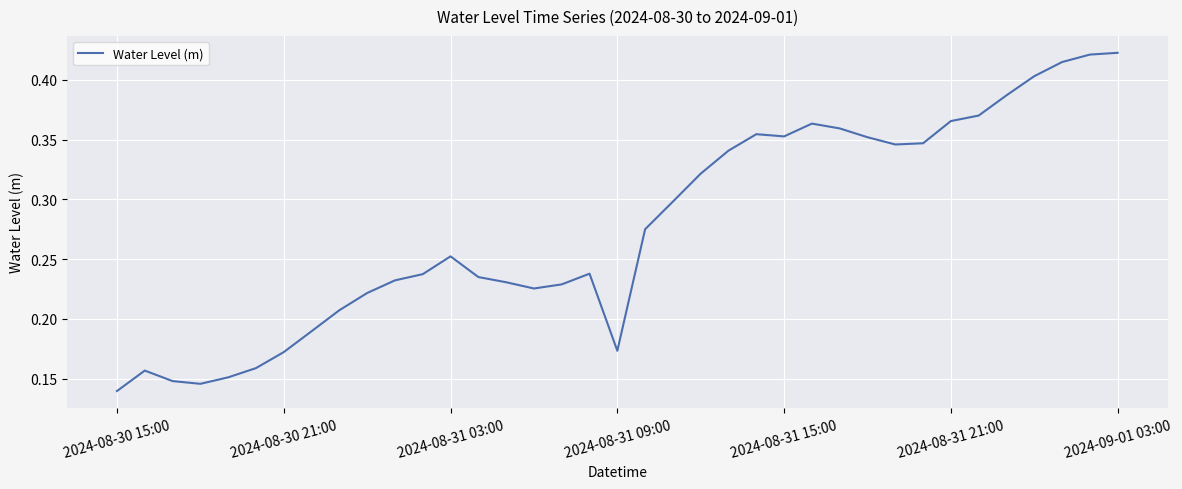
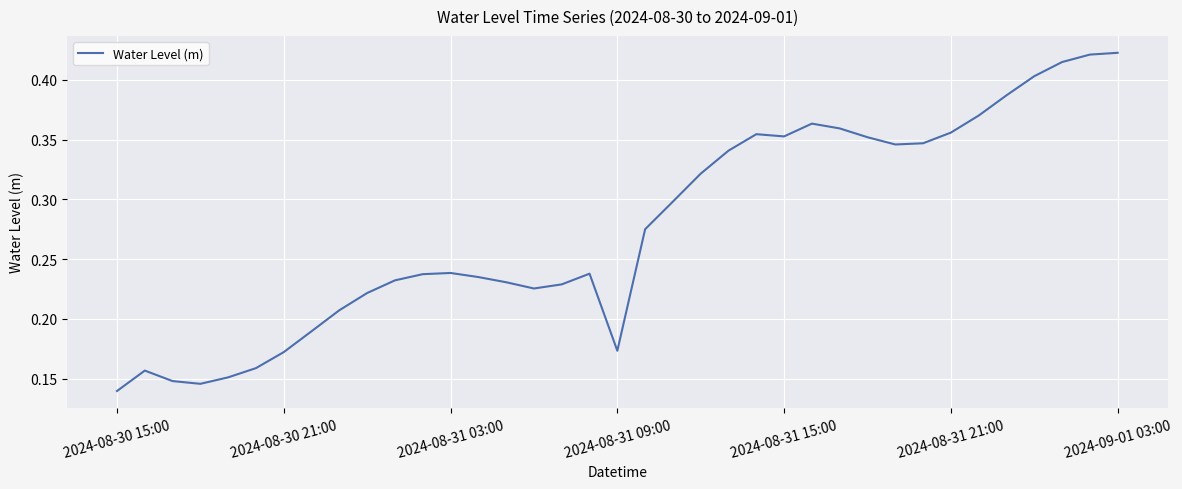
  {
    "2024-08-30 15:00": 0.140,
    "2024-08-30 21:00": 0.172,
-   "2024-08-31 03:00": 0.252,
+   "2024-08-31 03:00": 0.238,
    "2024-08-31 09:00": 0.173,
    "2024-08-31 15:00": 0.353,
-   "2024-08-31 21:00": 0.366,
+   "2024-08-31 21:00": 0.356,
    "2024-09-01 03:00": 0.423
  }
